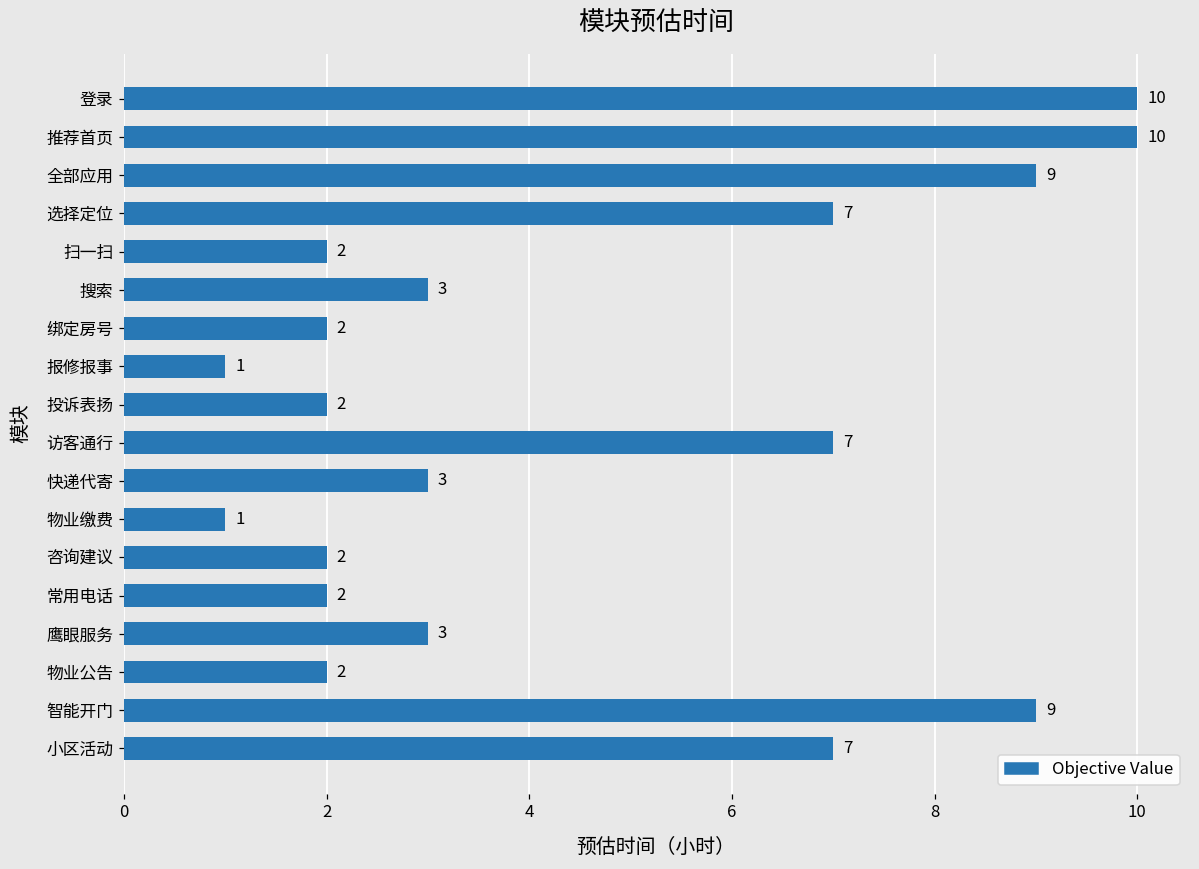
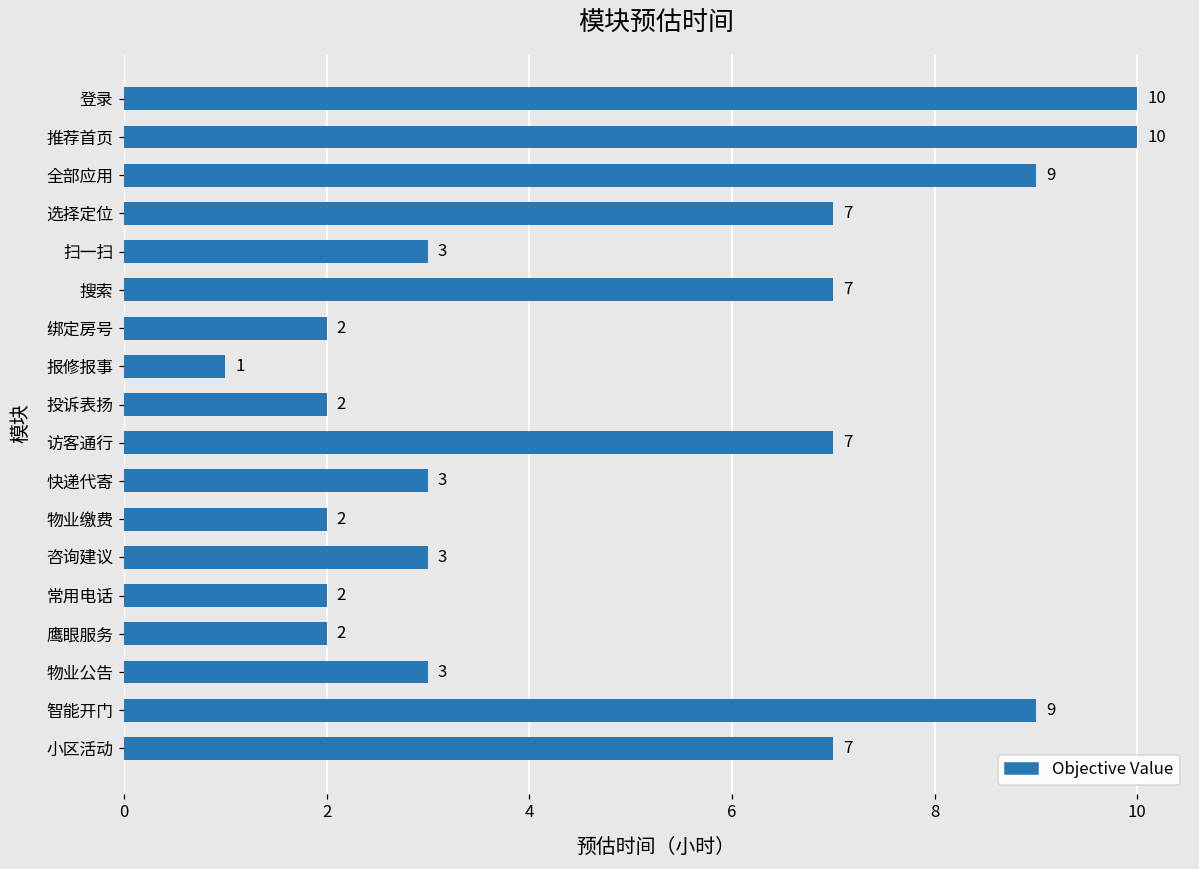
  {
    "登录": 10,
    "推荐首页": 10,
    "全部应用": 9,
    "选择定位": 7,
-   "扫一扫": 2,
-   "搜索": 3,
+   "扫一扫": 3,
+   "搜索": 7,
    "绑定房号": 2,
    "报修报事": 1,
    "投诉表扬": 2,
    "访客通行": 7,
    "快递代寄": 3,
-   "物业缴费": 1,
-   "咨询建议": 2,
+   "物业缴费": 2,
+   "咨询建议": 3,
    "常用电话": 2,
-   "鹰眼服务": 3,
-   "物业公告": 2,
+   "鹰眼服务": 2,
+   "物业公告": 3,
    "智能开门": 9,
    "小区活动": 7
  }
